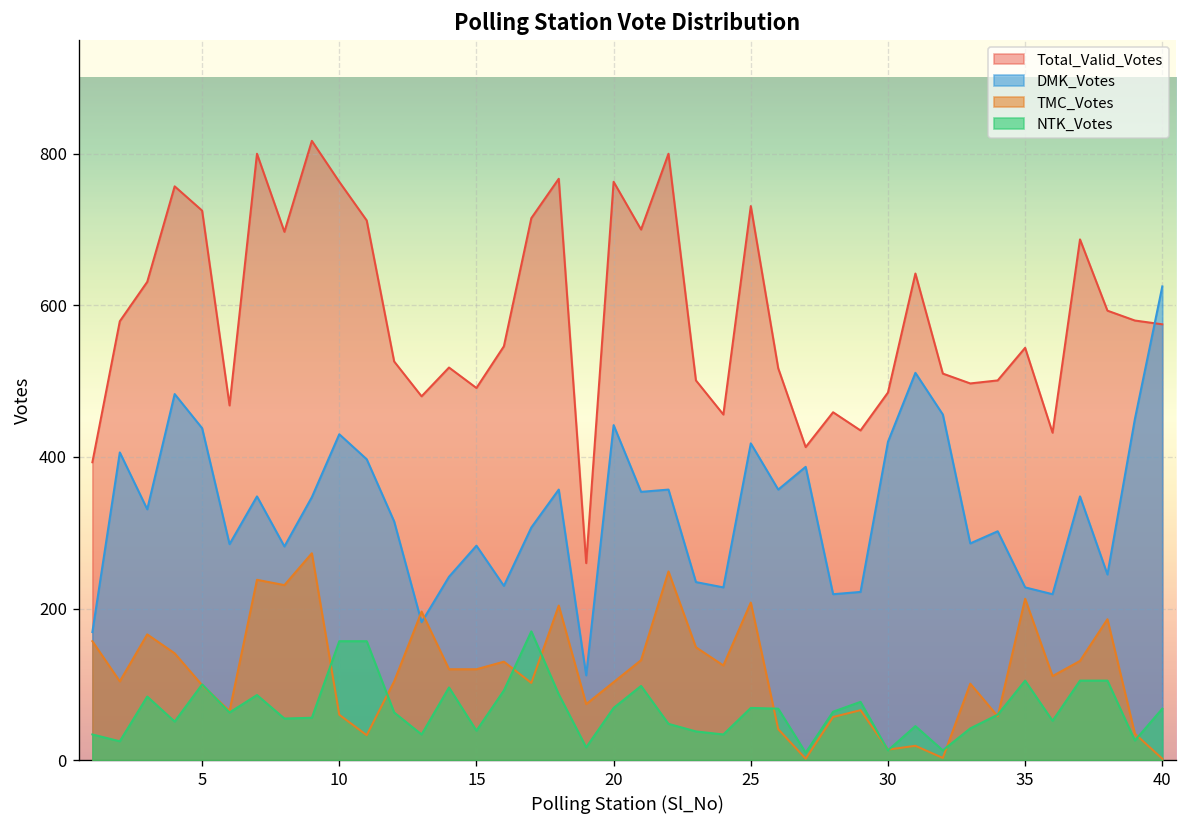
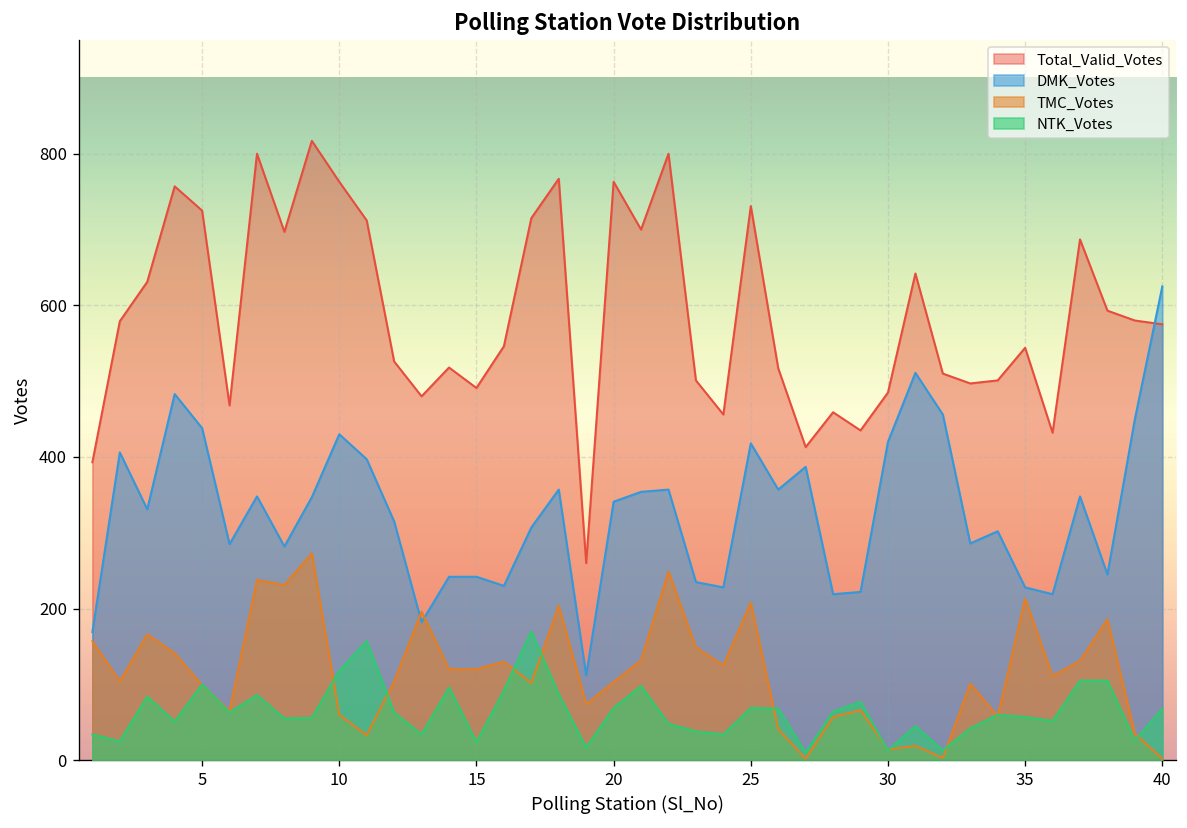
  {
    "DMK_Votes": {
      "5": 440,
      "10": 430,
-     "15": 280,
-     "20": 440,
+     "15": 240,
+     "20": 340,
      "25": 420,
      "30": 420,
      "35": 230,
      "40": 630
    },
    "NTK_Votes": {
-     "10": 160,
-     "15": 40,
+     "10": 120,
+     "15": 20,
      "20": 70,
      "25": 70,
-     "35": 110,
+     "35": 60,
      "40": 70
    }
  }
